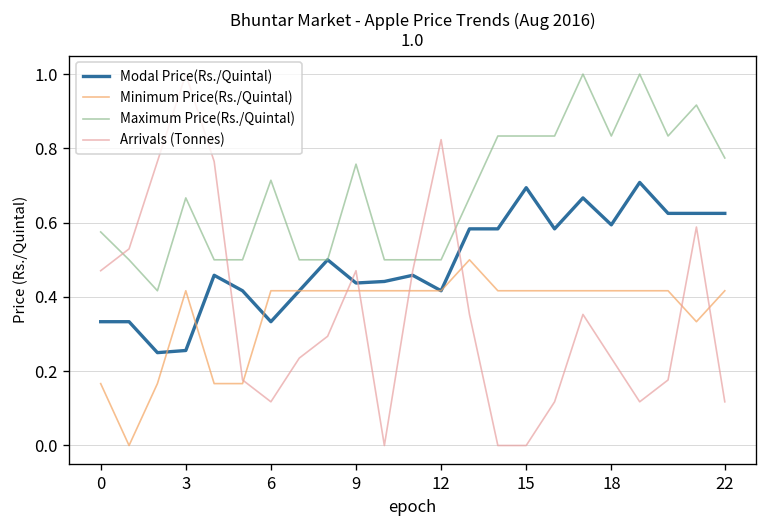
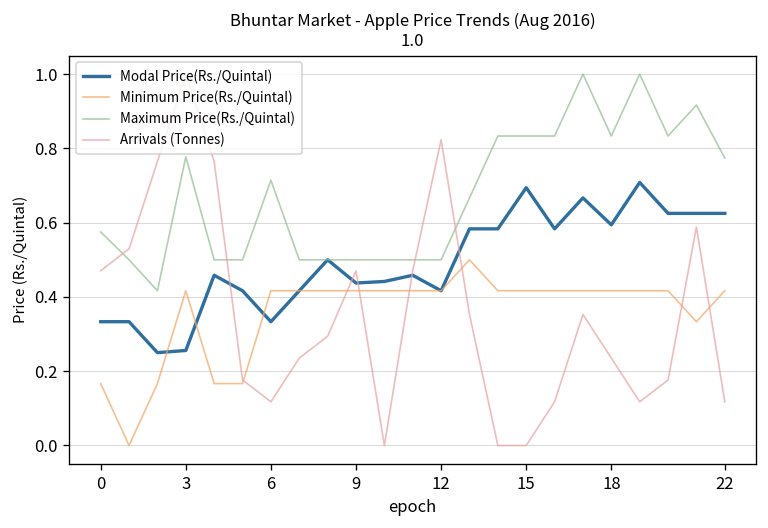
  {
    "Modal Price(Rs./Quintal)": {
      "0": 0.33,
      "3": 0.26,
      "6": 0.33,
      "9": 0.44,
      "15": 0.69,
      "18": 0.59,
      "22": 0.63
    },
    "Minimum Price(Rs./Quintal)": {
      "0": 0.17,
      "3": 0.42,
      "6": 0.42,
      "9": 0.42,
      "15": 0.42,
      "18": 0.42,
      "22": 0.42
    },
    "Maximum Price(Rs./Quintal)": {
      "0": 0.58,
-     "3": 0.67,
+     "3": 0.78,
      "6": 0.71,
-     "9": 0.76,
+     "9": 0.50,
      "12": 0.50,
      "15": 0.83,
      "18": 0.83,
      "22": 0.77
    },
    "Arrivals (Tonnes)": {
      "0": 0.47,
      "6": 0.12,
      "9": 0.47,
      "12": 0.82,
      "15": 0.00,
      "18": 0.24,
      "22": 0.12
    }
  }
